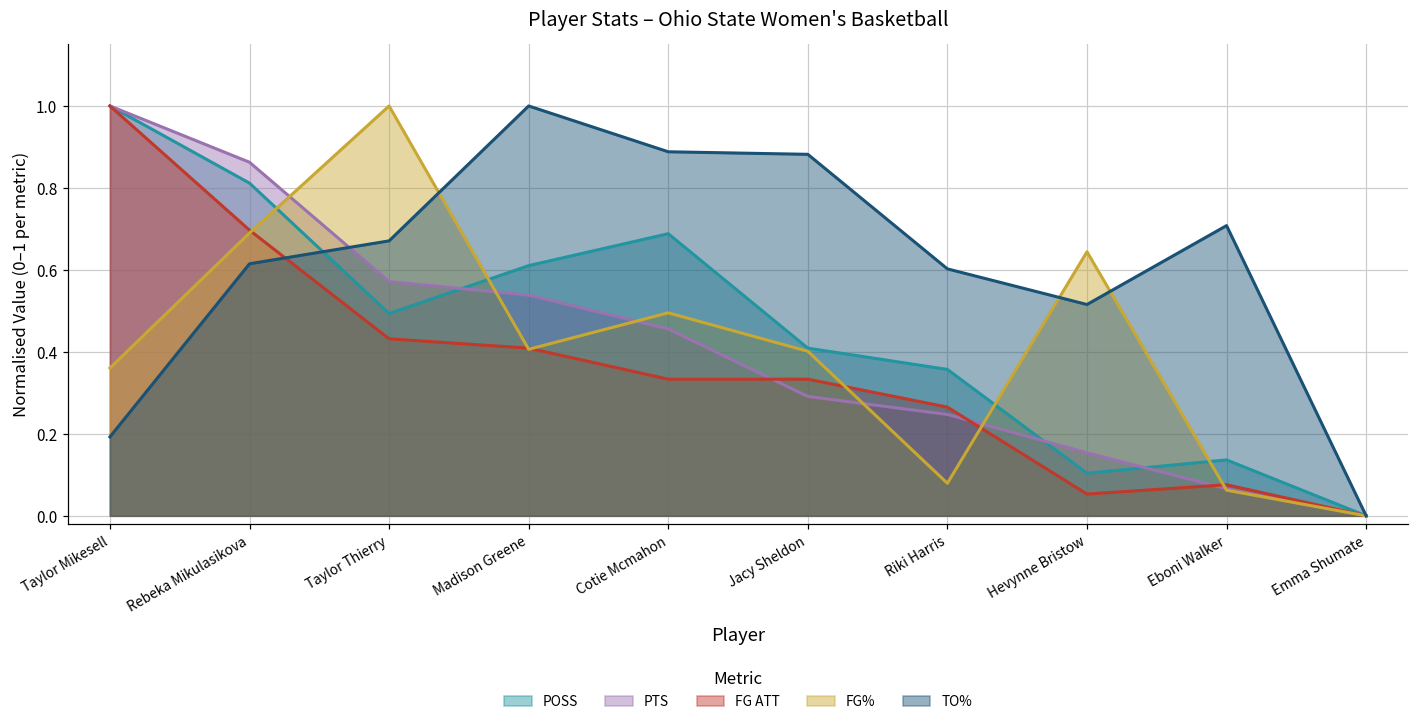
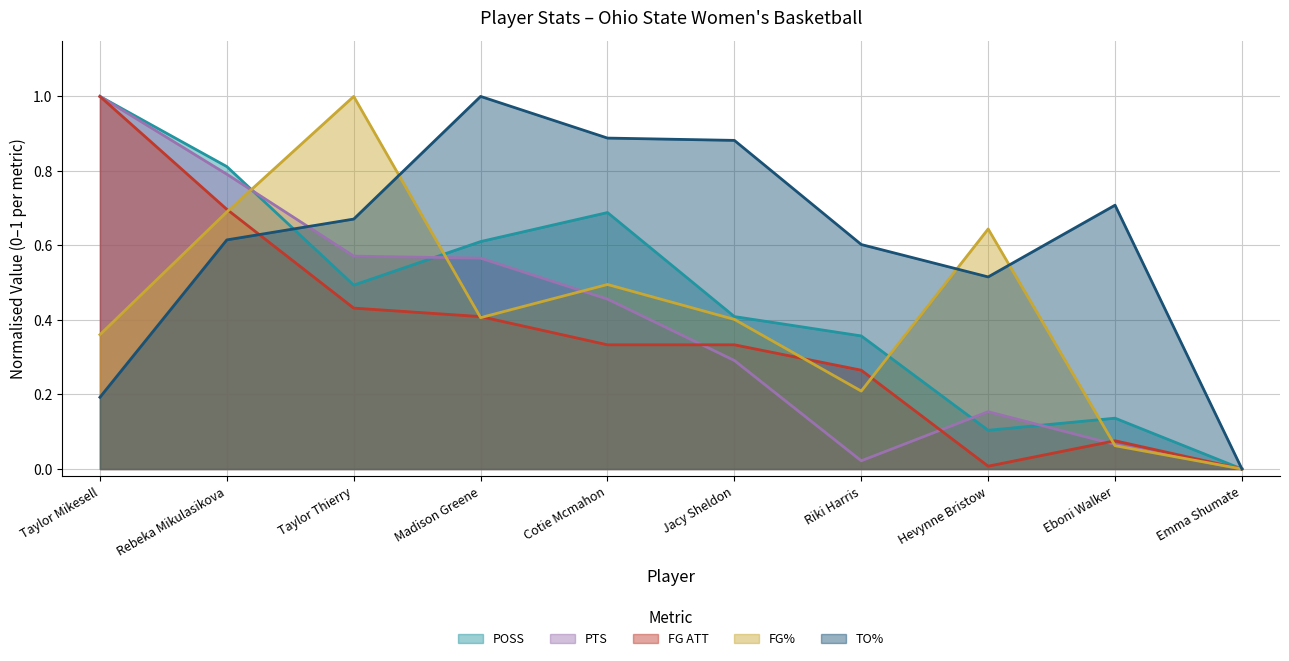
  {
    "PTS": {
-     "Rebeka Mikulasikova": 0.86,
+     "Rebeka Mikulasikova": 0.79,
      "Taylor Thierry": 0.57,
-     "Madison Greene": 0.54,
+     "Madison Greene": 0.57,
      "Cotie Mcmahon": 0.46,
      "Jacy Sheldon": 0.29,
-     "Riki Harris": 0.25,
+     "Riki Harris": 0.02,
      "Hevynne Bristow": 0.15
    },
    "FG ATT": {
      "Rebeka Mikulasikova": 0.70,
      "Taylor Thierry": 0.43,
      "Cotie Mcmahon": 0.33,
      "Jacy Sheldon": 0.33,
      "Riki Harris": 0.27,
-     "Hevynne Bristow": 0.05,
+     "Hevynne Bristow": 0.01,
      "Eboni Walker": 0.08
    },
    "FG%": {
      "Taylor Mikesell": 0.36,
      "Rebeka Mikulasikova": 0.69,
      "Taylor Thierry": 1.00,
      "Cotie Mcmahon": 0.50,
      "Jacy Sheldon": 0.40,
-     "Riki Harris": 0.08,
+     "Riki Harris": 0.21,
      "Hevynne Bristow": 0.64
    }
  }
